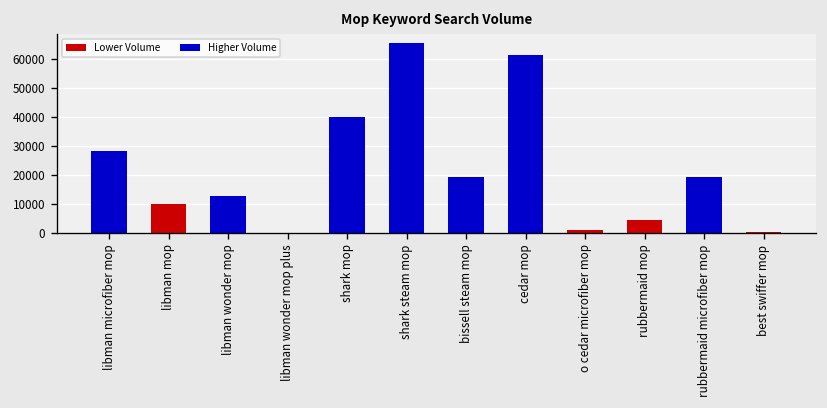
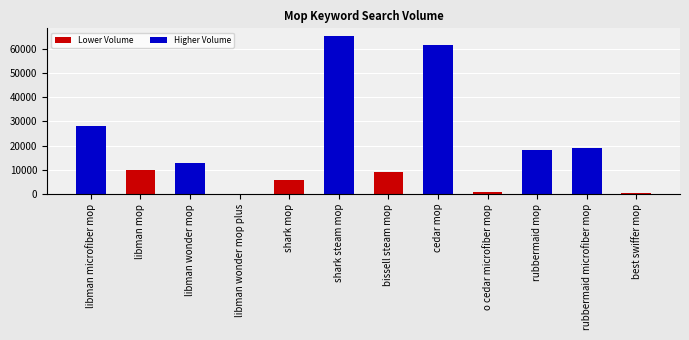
  {
    "libman microfiber mop": 28000,
    "libman mop": 10000,
    "libman wonder mop": 13000,
-   "shark mop": 40000,
+   "shark mop": 6000,
    "shark steam mop": 65000,
-   "bissell steam mop": 19000,
+   "bissell steam mop": 9000,
    "cedar mop": 61000,
-   "rubbermaid mop": 4000,
+   "rubbermaid mop": 18000,
    "rubbermaid microfiber mop": 19000
  }
